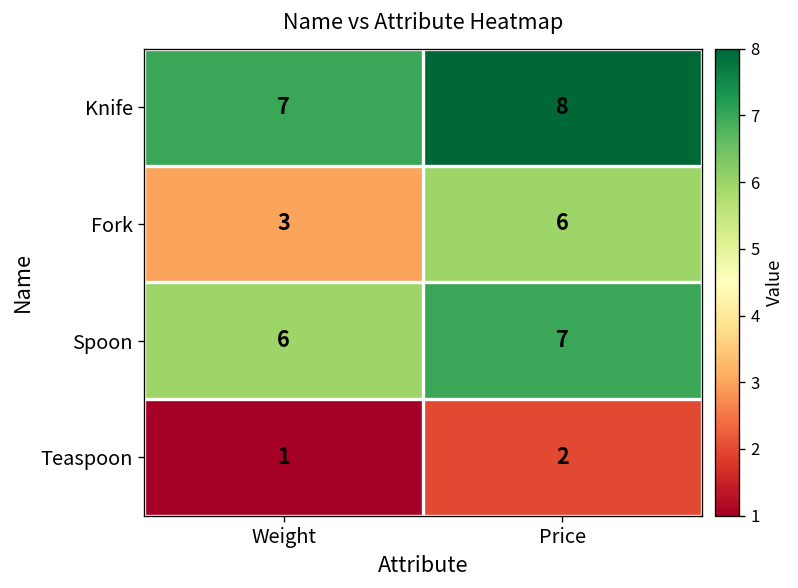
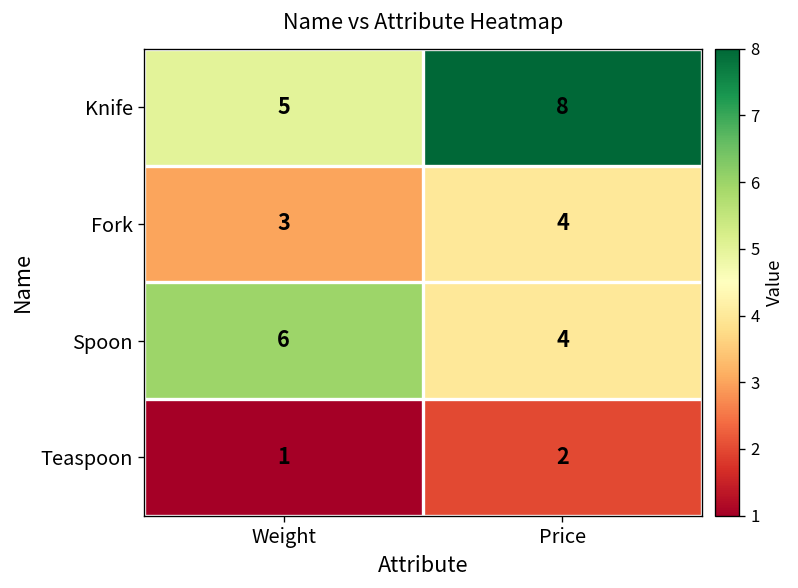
  {
    "Knife": {
-     "Weight": 7,
+     "Weight": 5,
      "Price": 8
    },
    "Fork": {
      "Weight": 3,
-     "Price": 6
+     "Price": 4
    },
    "Spoon": {
      "Weight": 6,
-     "Price": 7
+     "Price": 4
    },
    "Teaspoon": {
      "Weight": 1,
      "Price": 2
    }
  }
